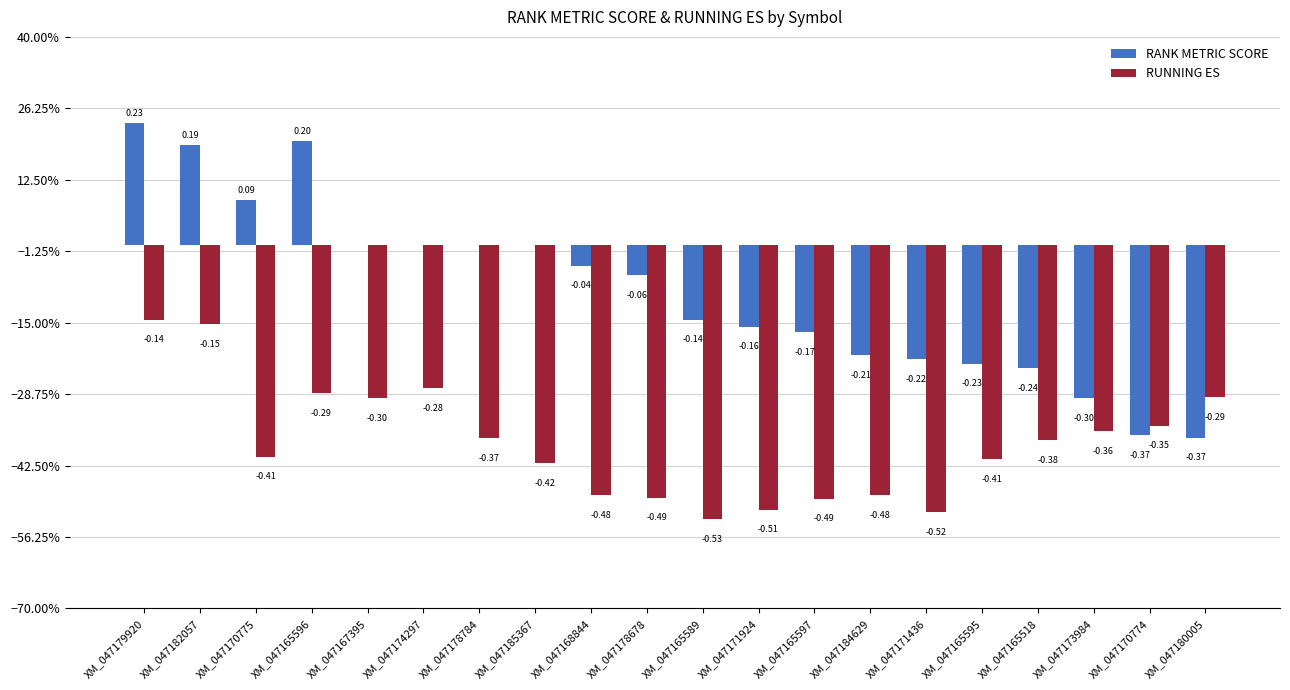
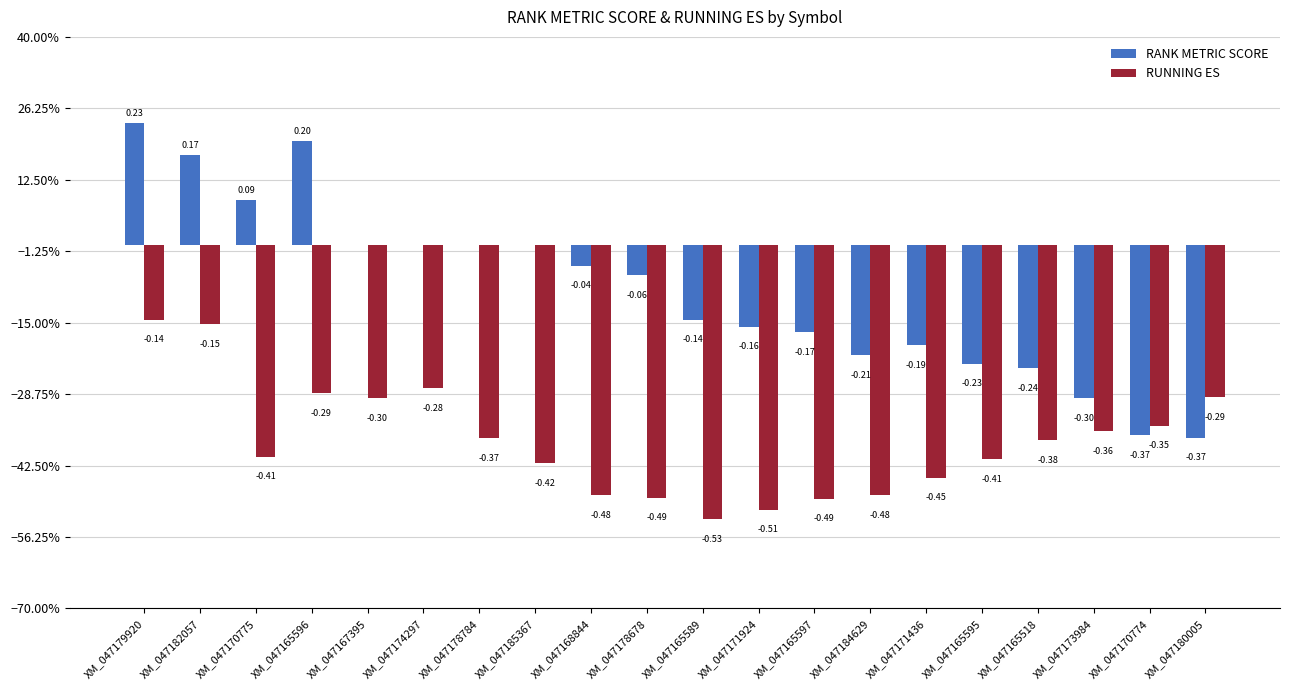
  {
    "RANK METRIC SCORE": {
      "XM_047179920": 0.23,
-     "XM_047182057": 0.19,
+     "XM_047182057": 0.17,
      "XM_047170775": 0.09,
      "XM_047165596": 0.20,
      "XM_047168844": -0.04,
      "XM_047178678": -0.06,
      "XM_047165589": -0.14,
      "XM_047171924": -0.16,
      "XM_047165597": -0.17,
      "XM_047184629": -0.21,
-     "XM_047171436": -0.22,
+     "XM_047171436": -0.19,
      "XM_047165595": -0.23,
      "XM_047165518": -0.24,
      "XM_047173984": -0.30,
      "XM_047170774": -0.37,
      "XM_047180005": -0.37
    },
    "RUNNING ES": {
      "XM_047179920": -0.14,
      "XM_047182057": -0.15,
      "XM_047170775": -0.41,
      "XM_047165596": -0.29,
      "XM_047167395": -0.30,
      "XM_047174297": -0.28,
      "XM_047178784": -0.37,
      "XM_047185367": -0.42,
      "XM_047168844": -0.48,
      "XM_047178678": -0.49,
      "XM_047165589": -0.53,
      "XM_047171924": -0.51,
      "XM_047165597": -0.49,
      "XM_047184629": -0.48,
-     "XM_047171436": -0.52,
+     "XM_047171436": -0.45,
      "XM_047165595": -0.41,
      "XM_047165518": -0.38,
      "XM_047173984": -0.36,
      "XM_047170774": -0.35,
      "XM_047180005": -0.29
    }
  }
